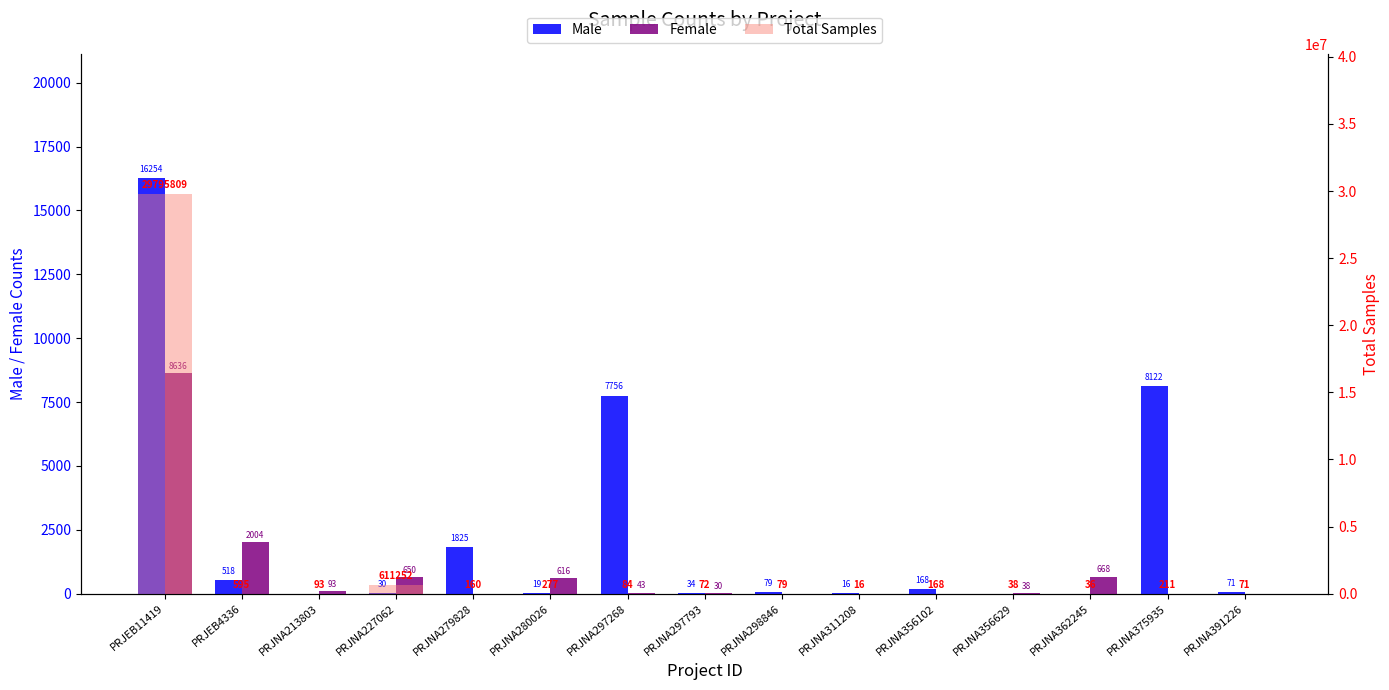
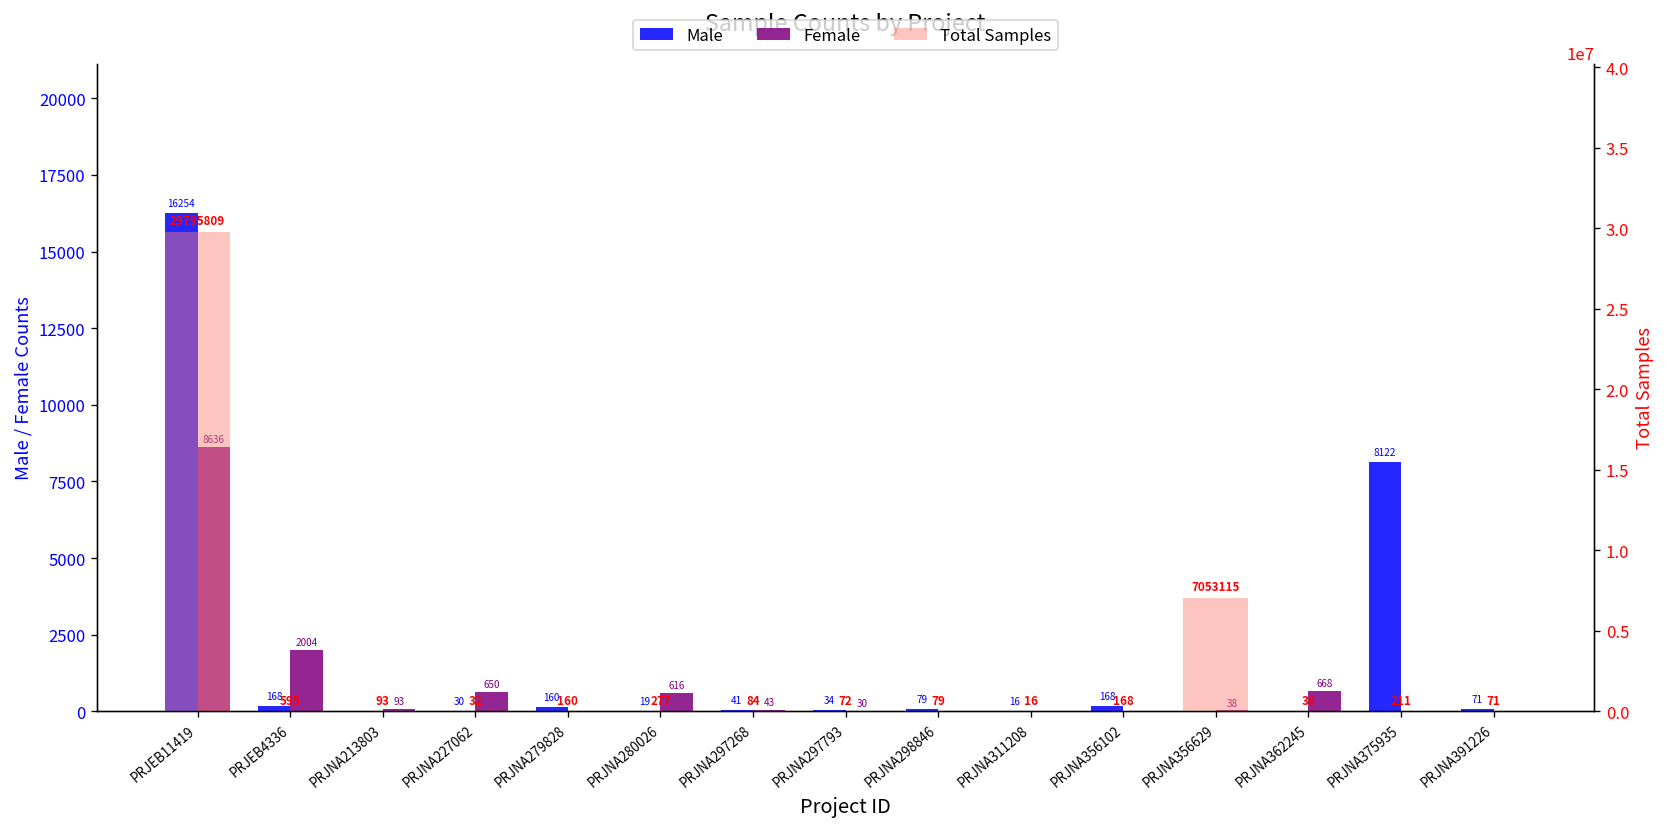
  {
    "Male": {
      "PRJEB11419": 16254,
-     "PRJEB4336": 518,
+     "PRJEB4336": 168,
      "PRJNA227062": 30,
-     "PRJNA279828": 1825,
+     "PRJNA279828": 160,
      "PRJNA280026": 19,
-     "PRJNA297268": 7756,
+     "PRJNA297268": 41,
      "PRJNA297793": 34,
      "PRJNA298846": 79,
      "PRJNA311208": 16,
      "PRJNA356102": 168,
      "PRJNA375935": 8122,
      "PRJNA391226": 71
    },
    "Female": {
      "PRJEB11419": 8636,
      "PRJEB4336": 2004,
      "PRJNA213803": 93,
      "PRJNA227062": 650,
      "PRJNA280026": 616,
      "PRJNA297268": 43,
      "PRJNA297793": 30,
      "PRJNA356629": 38,
      "PRJNA362245": 668
    },
    "Total Samples": {
      "PRJEB11419": 29795809,
      "PRJEB4336": 595,
      "PRJNA213803": 93,
-     "PRJNA227062": 611252,
+     "PRJNA227062": 32,
      "PRJNA279828": 160,
      "PRJNA280026": 277,
      "PRJNA297268": 84,
      "PRJNA297793": 72,
      "PRJNA298846": 79,
      "PRJNA311208": 16,
      "PRJNA356102": 168,
-     "PRJNA356629": 38,
+     "PRJNA356629": 7053115,
      "PRJNA362245": 36,
      "PRJNA375935": 211,
      "PRJNA391226": 71
    }
  }
